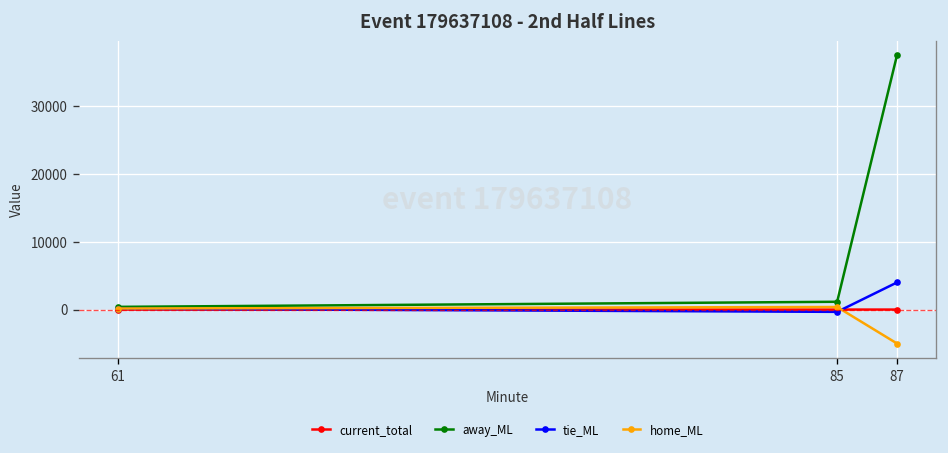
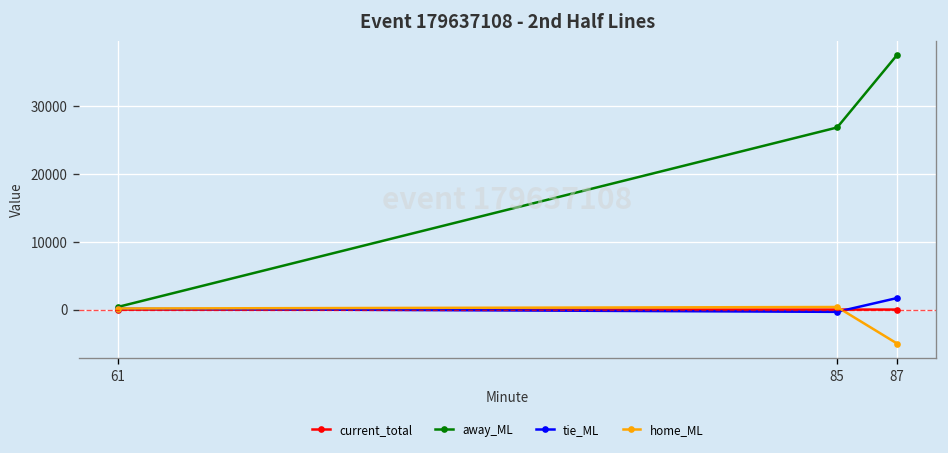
  {
    "current_total": {
      "87": 0
    },
    "away_ML": {
-     "85": 1000,
+     "85": 27000,
      "87": 38000
    },
    "tie_ML": {
-     "87": 4000
+     "87": 2000
    },
    "home_ML": {
      "87": -5000
    }
  }
